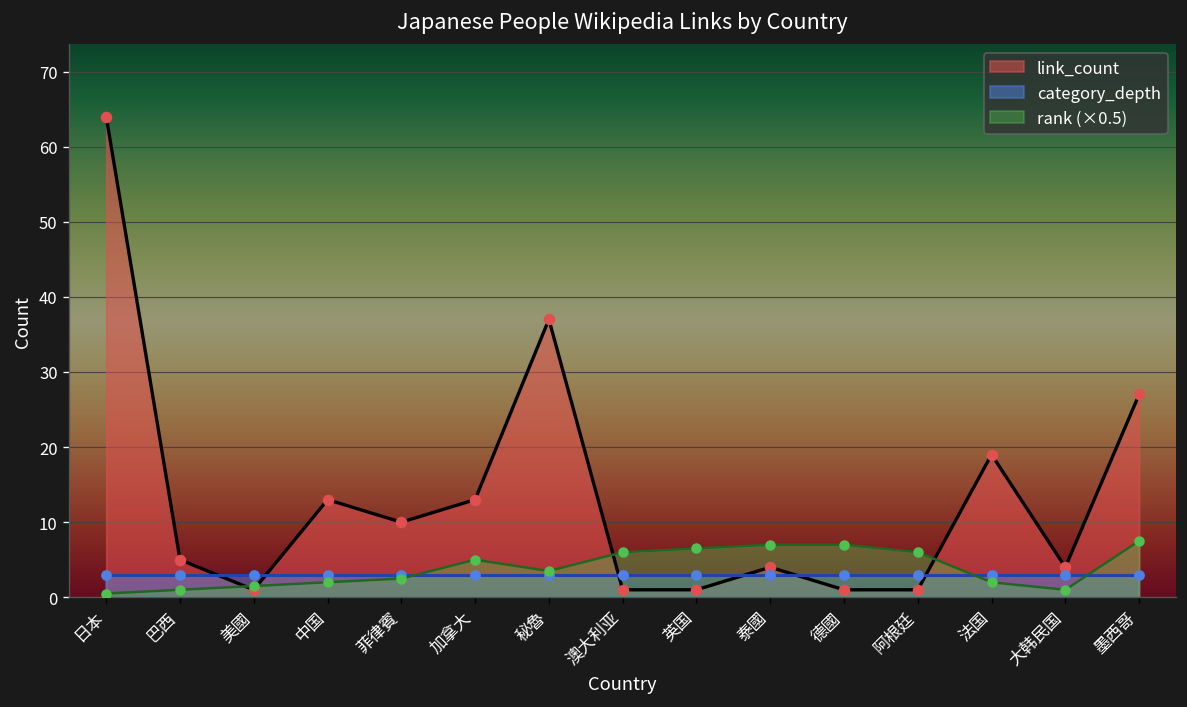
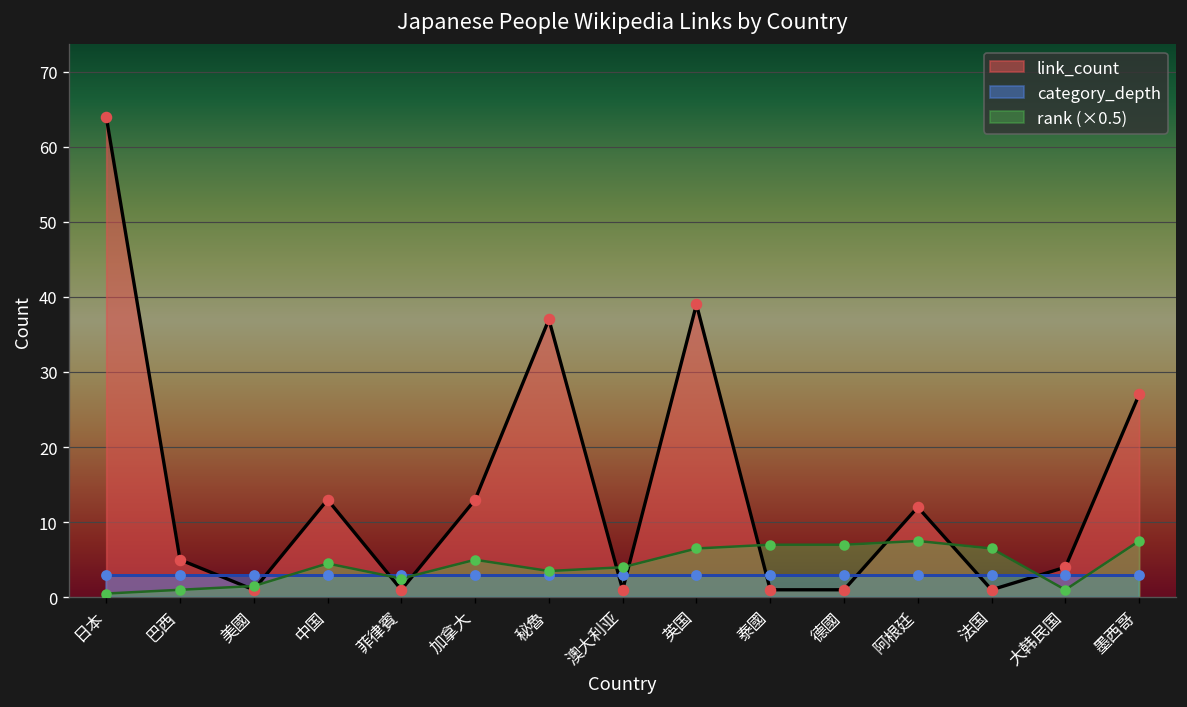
  {
    "link_count": {
      "日本": 64,
      "巴西": 5,
      "美國": 1,
      "中国": 13,
-     "菲律賓": 10,
+     "菲律賓": 1,
      "加拿大": 13,
      "秘魯": 37,
      "澳大利亚": 1,
-     "英国": 1,
-     "泰國": 4,
+     "英国": 39,
+     "泰國": 1,
      "德國": 1,
-     "阿根廷": 1,
-     "法国": 19,
+     "阿根廷": 12,
+     "法国": 1,
      "大韩民国": 4,
      "墨西哥": 27
    },
    "category_depth": {
      "日本": 3,
      "巴西": 3,
      "美國": 3,
      "中国": 3,
      "菲律賓": 3,
      "加拿大": 3,
      "秘魯": 3,
      "澳大利亚": 3,
      "英国": 3,
      "泰國": 3,
      "德國": 3,
      "阿根廷": 3,
      "法国": 3,
      "大韩民国": 3,
      "墨西哥": 3
    },
    "rank (×0.5)": {
      "日本": 1,
      "巴西": 1,
      "美國": 2,
-     "中国": 2,
+     "中国": 5,
      "菲律賓": 3,
      "加拿大": 5,
      "秘魯": 4,
-     "澳大利亚": 6,
+     "澳大利亚": 4,
      "英国": 7,
      "泰國": 7,
      "德國": 7,
-     "阿根廷": 6,
-     "法国": 2,
+     "阿根廷": 8,
+     "法国": 7,
      "大韩民国": 1,
      "墨西哥": 8
    }
  }
